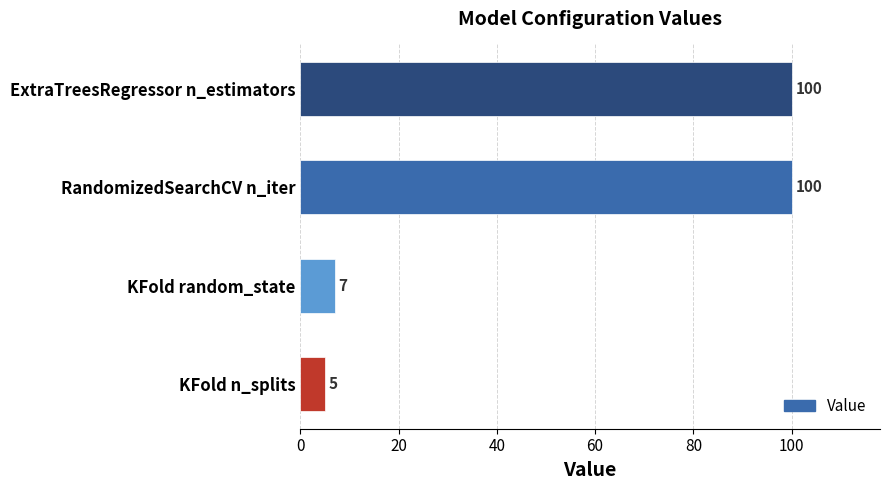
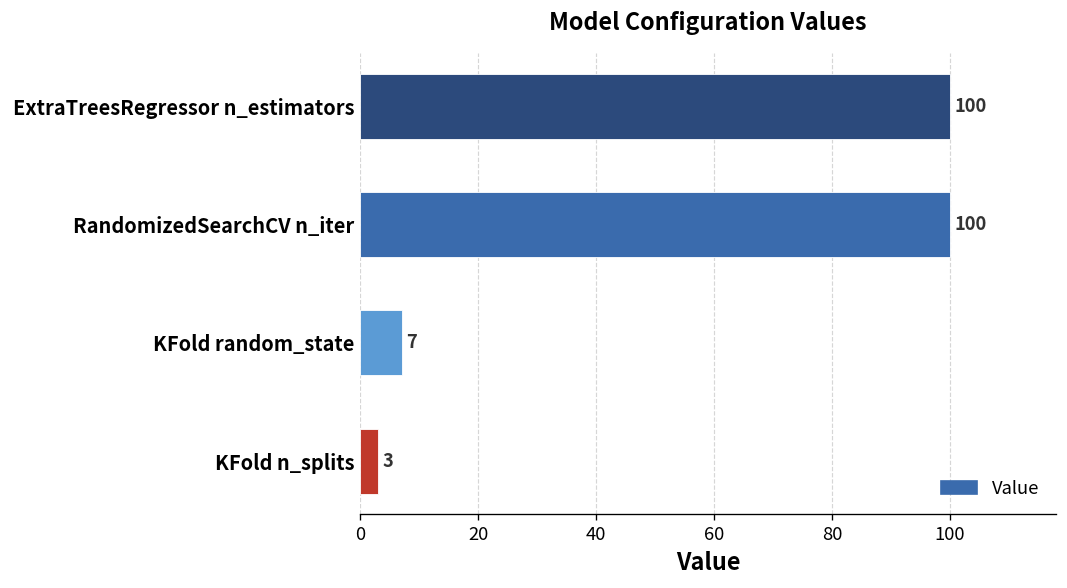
  {
    "ExtraTreesRegressor n_estimators": 100,
    "RandomizedSearchCV n_iter": 100,
    "KFold random_state": 7,
-   "KFold n_splits": 5
+   "KFold n_splits": 3
  }
